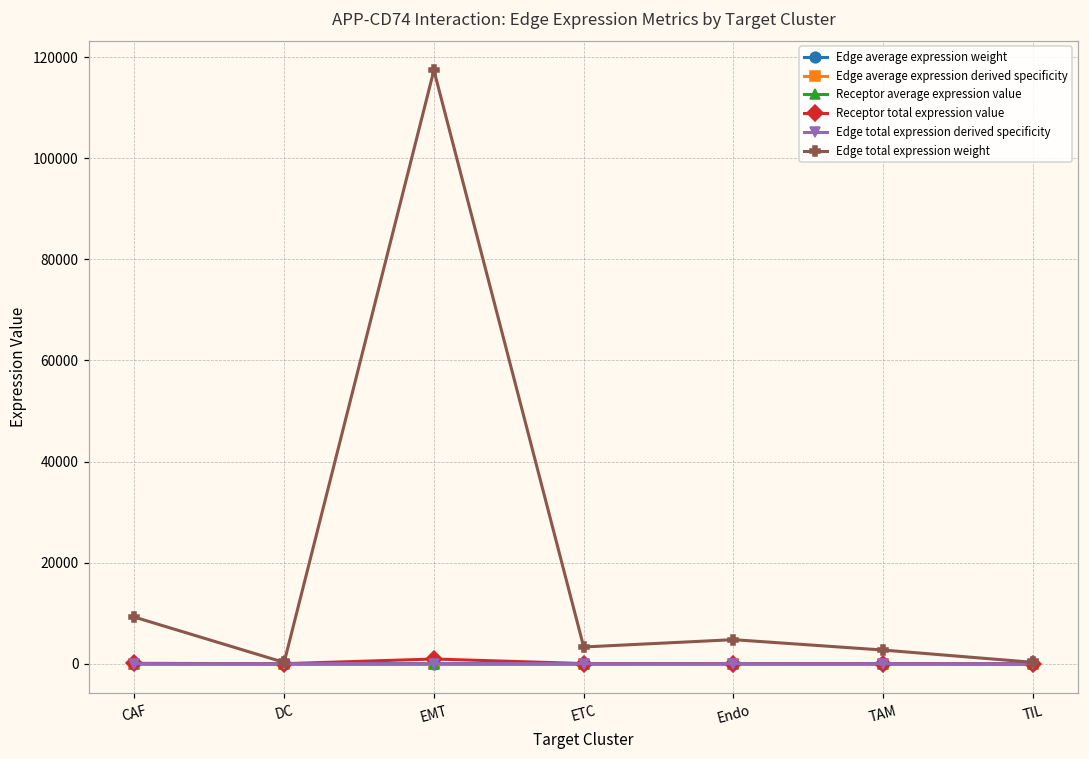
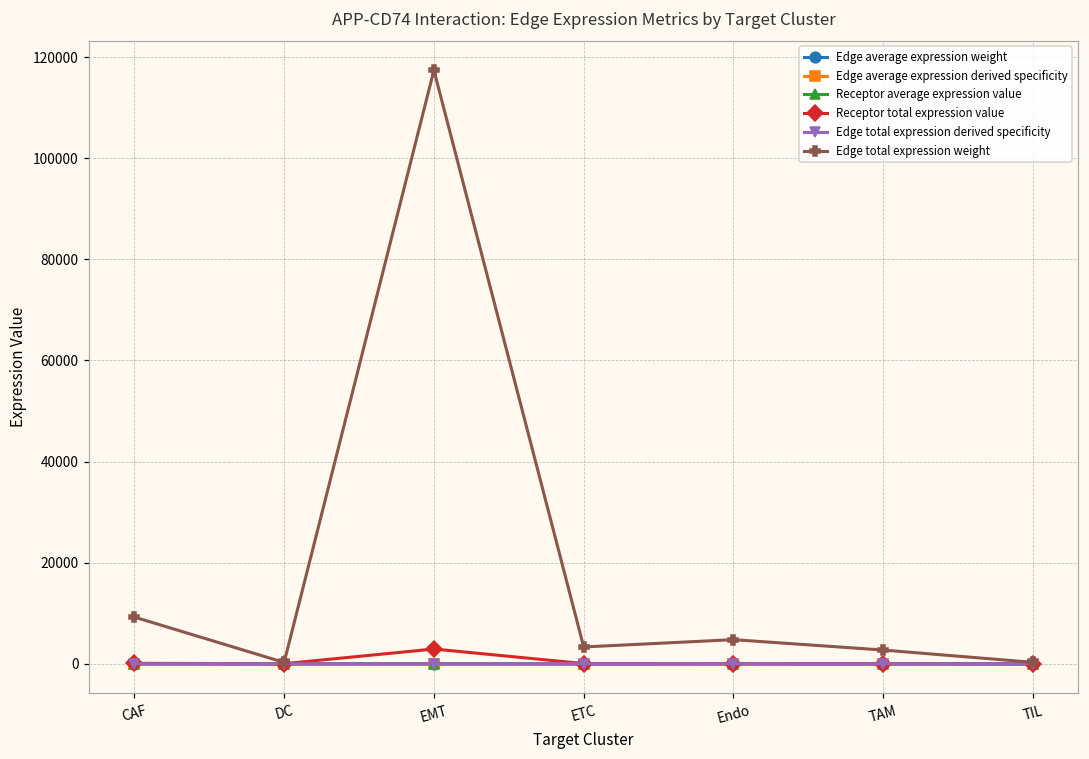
  {
    "Edge total expression derived specificity": {
      "EMT": 0
    },
    "Receptor total expression value": {
-     "EMT": 1000
+     "EMT": 3000
    },
    "Edge total expression weight": {
      "CAF": 9000,
      "EMT": 117000,
      "ETC": 3000,
      "Endo": 5000,
      "TAM": 3000
    }
  }
